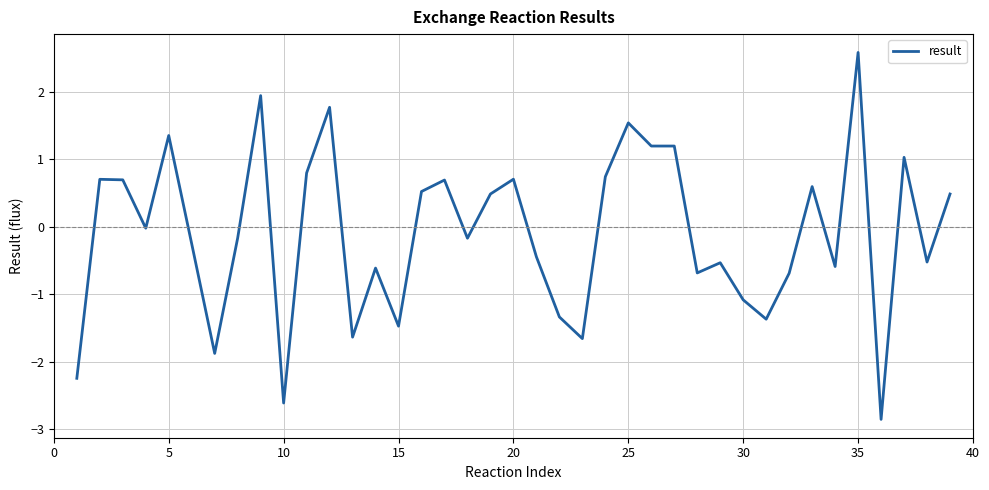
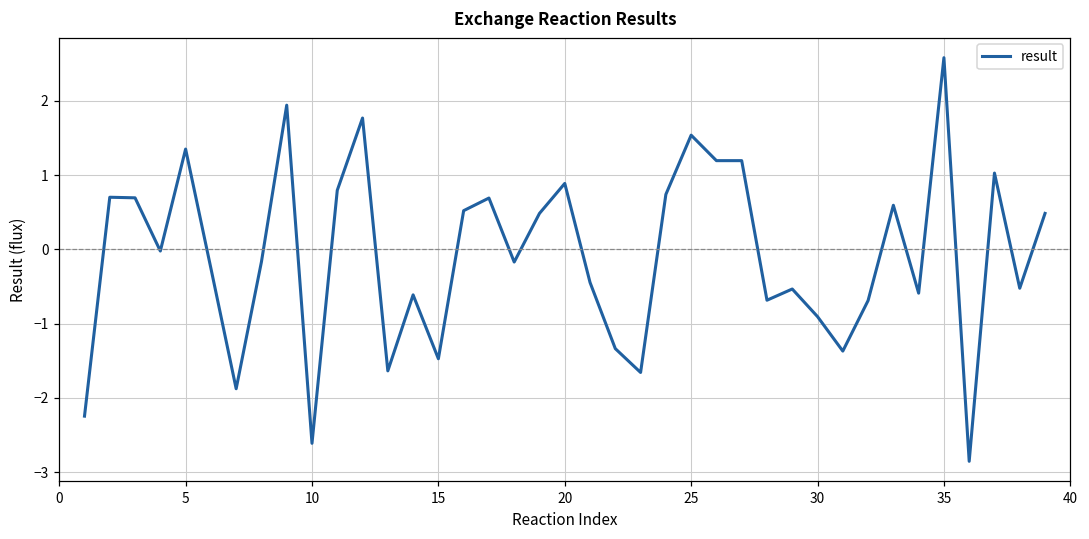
  {
    "5": 1.3,
    "10": -2.6,
    "15": -1.5,
-   "20": 0.7,
+   "20": 0.9,
    "25": 1.5,
-   "30": -1.1,
+   "30": -0.9,
    "35": 2.6
  }
